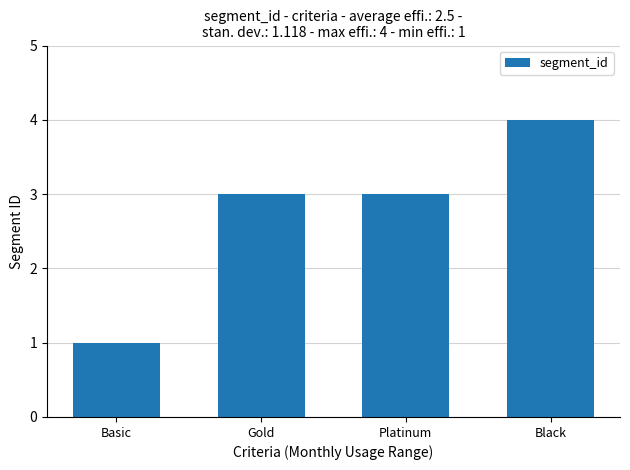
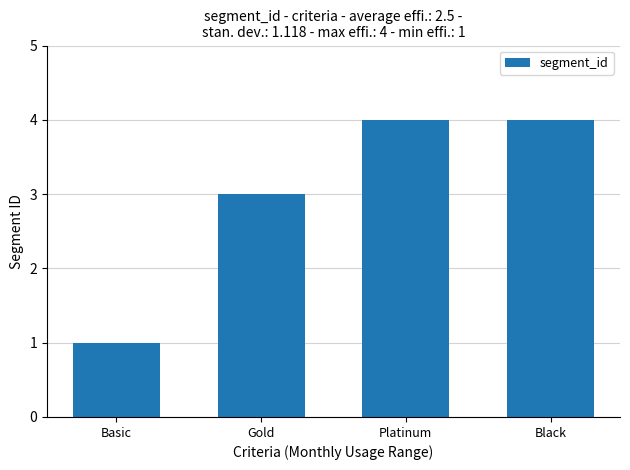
  {
    "Basic": 1,
    "Gold": 3,
-   "Platinum": 3,
+   "Platinum": 4,
    "Black": 4
  }
